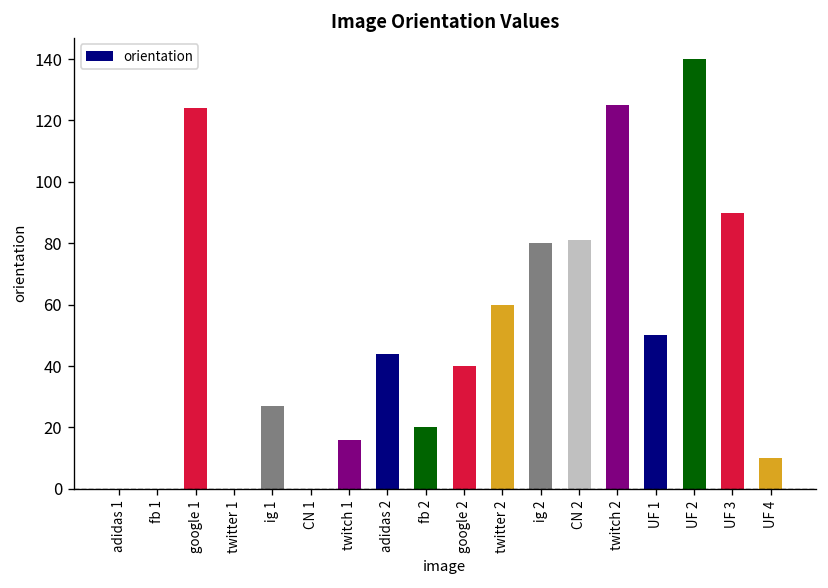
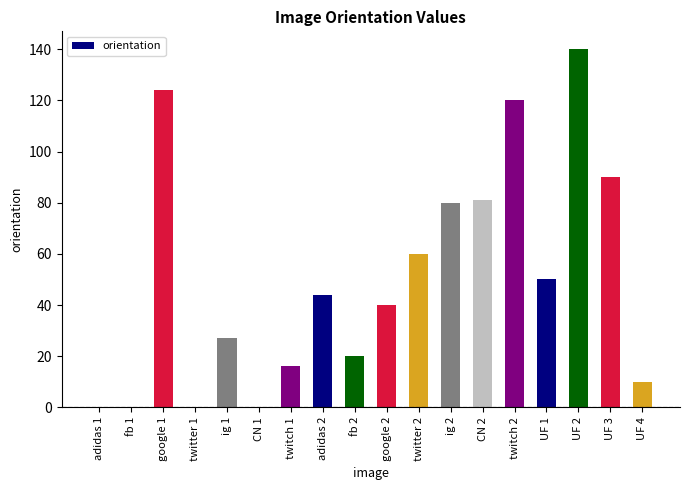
  {
    "adidas 1": 0,
    "fb 1": 0,
    "google 1": 124,
    "twitter 1": 0,
    "ig 1": 27,
    "CN 1": 0,
    "twitch 1": 16,
    "adidas 2": 44,
    "fb 2": 20,
    "google 2": 40,
    "twitter 2": 60,
    "ig 2": 80,
    "CN 2": 81,
-   "twitch 2": 125,
+   "twitch 2": 120,
    "UF 1": 50,
    "UF 2": 140,
    "UF 3": 90,
    "UF 4": 10
  }
